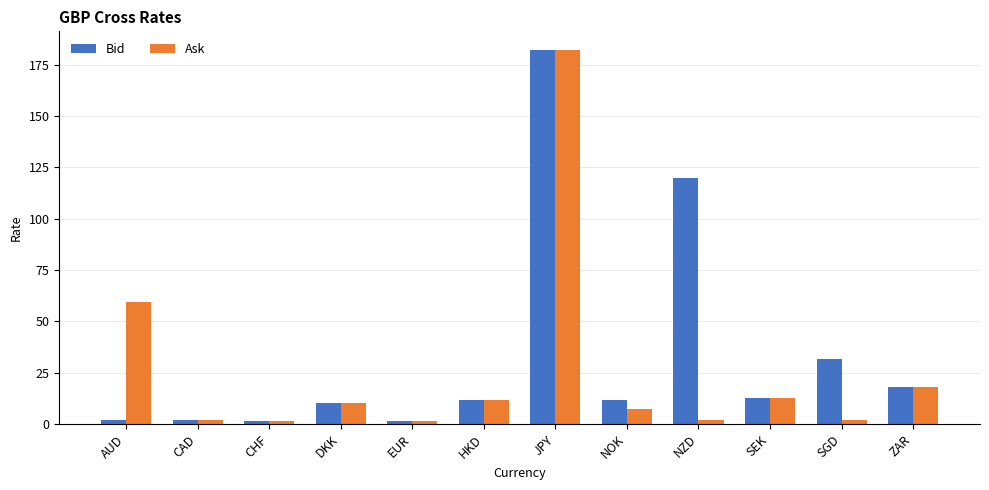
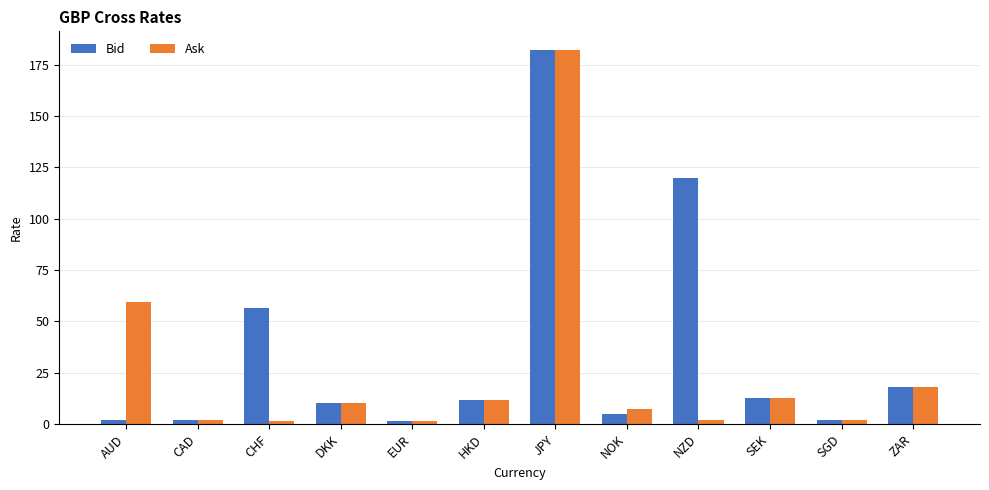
  {
    "Bid": {
      "AUD": 2,
      "CAD": 2,
-     "CHF": 1,
+     "CHF": 56,
      "DKK": 10,
      "EUR": 1,
      "HKD": 12,
      "JPY": 182,
-     "NOK": 12,
+     "NOK": 5,
      "NZD": 120,
      "SEK": 13,
-     "SGD": 31,
+     "SGD": 2,
      "ZAR": 18
    },
    "Ask": {
      "AUD": 59,
      "CAD": 2,
      "CHF": 1,
      "DKK": 10,
      "EUR": 1,
      "HKD": 12,
      "JPY": 182,
      "NOK": 7,
      "NZD": 2,
      "SEK": 13,
      "SGD": 2,
      "ZAR": 18
    }
  }
